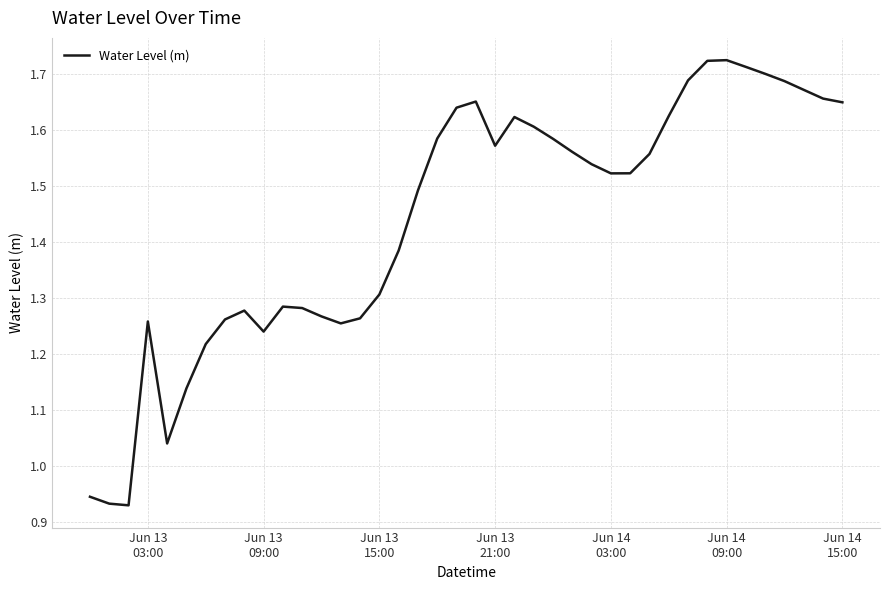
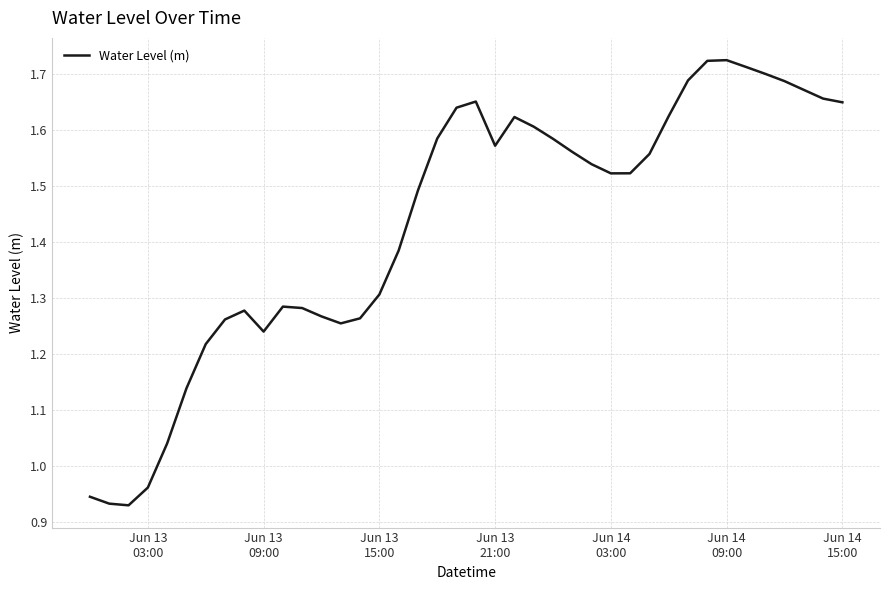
  {
-   "Jun 13 03:00": 1.26,
+   "Jun 13 03:00": 0.96,
    "Jun 13 09:00": 1.24,
    "Jun 13 15:00": 1.31,
    "Jun 13 21:00": 1.57,
    "Jun 14 03:00": 1.52,
    "Jun 14 09:00": 1.72,
    "Jun 14 15:00": 1.65
  }
